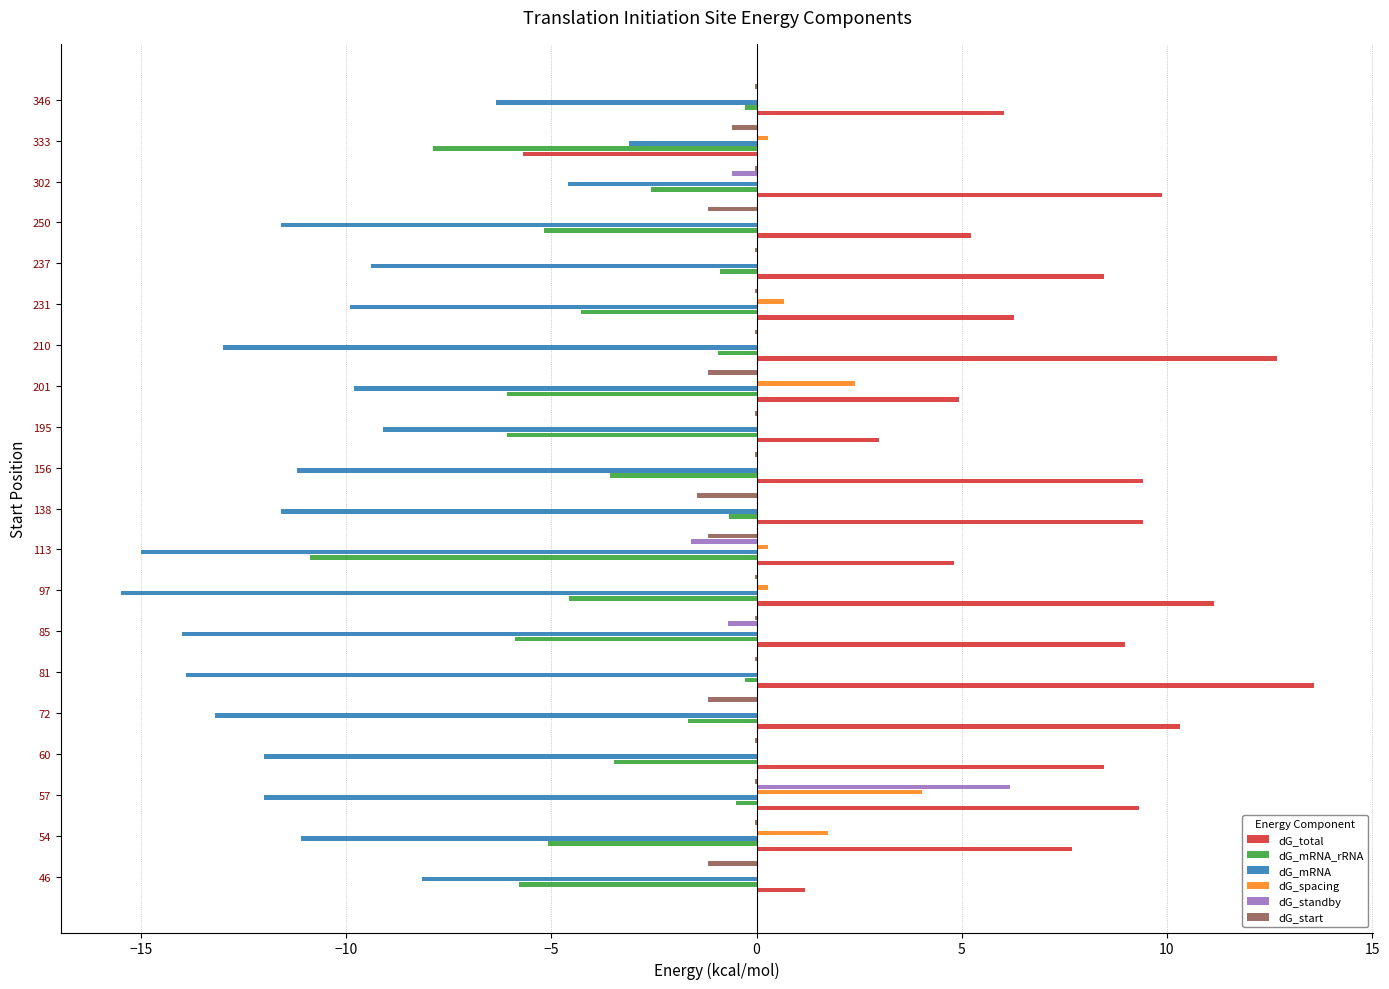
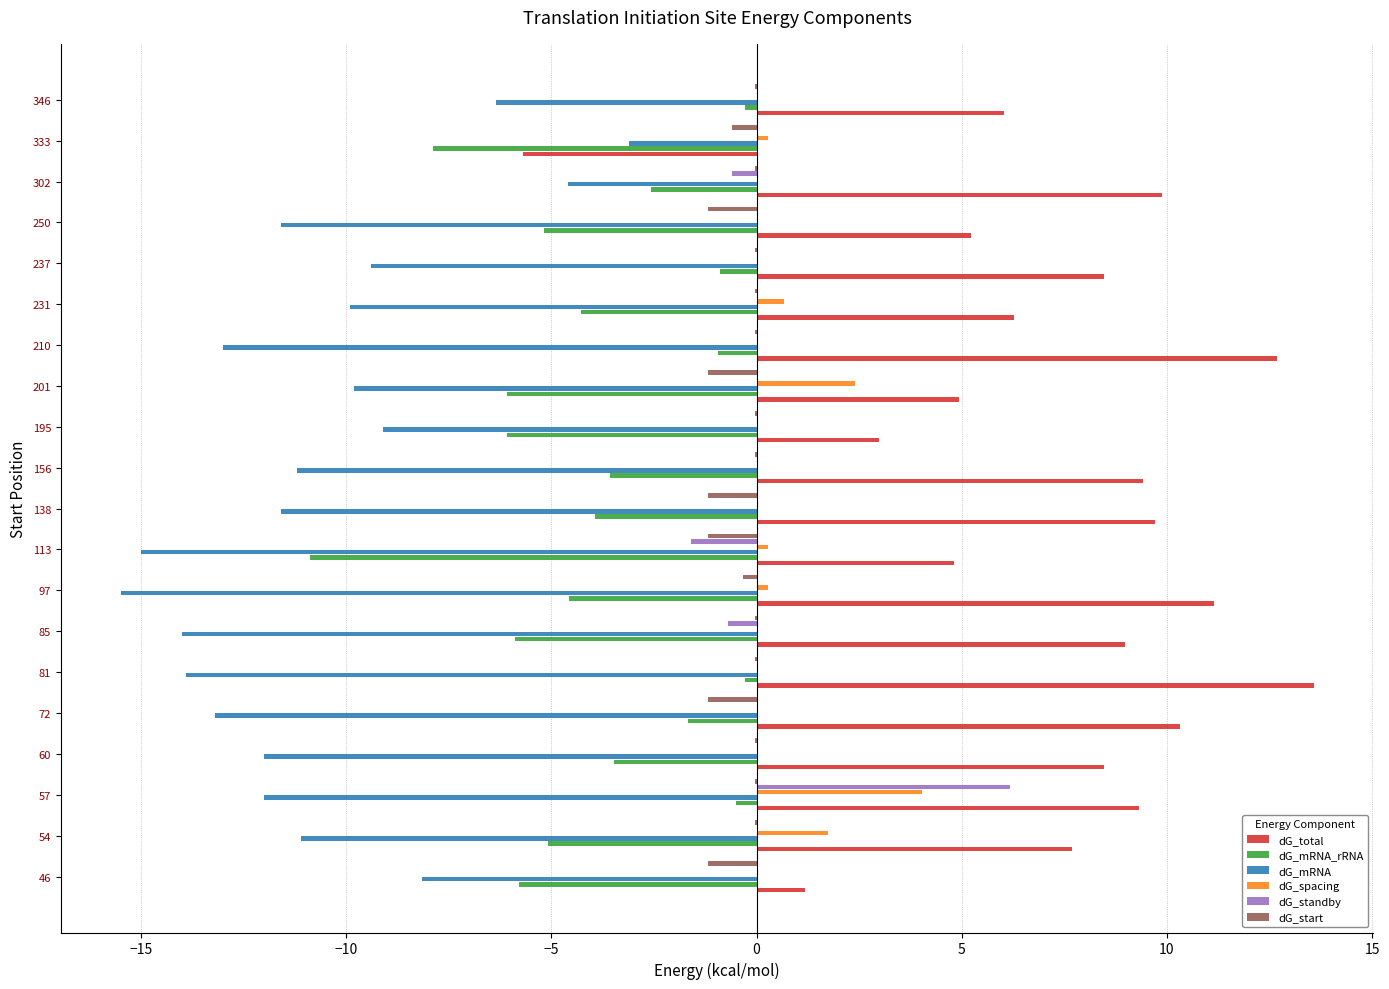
  {
    "dG_total": {
      "346": 6.0,
      "333": -5.7,
      "302": 9.9,
      "250": 5.2,
      "237": 8.5,
      "231": 6.3,
      "210": 12.7,
      "201": 4.9,
      "195": 3.0,
      "156": 9.4,
-     "138": 9.4,
+     "138": 9.7,
      "113": 4.8,
      "97": 11.2,
      "85": 9.0,
      "81": 13.6,
      "72": 10.3,
      "60": 8.5,
      "57": 9.3,
      "54": 7.7,
      "46": 1.2
    },
    "dG_mRNA_rRNA": {
      "346": -0.3,
      "333": -7.9,
      "302": -2.6,
      "250": -5.2,
      "237": -0.9,
      "231": -4.3,
      "210": -0.9,
      "201": -6.1,
      "195": -6.1,
      "156": -3.6,
-     "138": -0.7,
+     "138": -3.9,
      "113": -10.9,
      "97": -4.6,
      "85": -5.9,
      "81": -0.3,
      "72": -1.7,
      "60": -3.5,
      "57": -0.5,
      "54": -5.1,
      "46": -5.8
    },
    "dG_mRNA": {
      "346": -6.4,
      "333": -3.1,
      "302": -4.6,
      "250": -11.6,
      "237": -9.4,
      "231": -9.9,
      "210": -13.0,
      "201": -9.8,
      "195": -9.1,
      "156": -11.2,
      "138": -11.6,
      "113": -15.0,
      "97": -15.5,
      "85": -14.0,
      "81": -13.9,
      "72": -13.2,
      "60": -12.0,
      "57": -12.0,
      "54": -11.1,
      "46": -8.2
    },
    "dG_spacing": {
      "346": 0.0,
      "333": 0.3,
      "237": 0.0,
      "231": 0.7,
      "210": 0.0,
      "201": 2.4,
      "138": 0.0,
      "113": 0.3,
      "97": 0.3,
      "85": 0.0,
      "81": 0.0,
      "72": 0.0,
      "60": 0.0,
      "57": 4.0,
      "54": 1.7
    },
    "dG_standby": {
      "346": 0.0,
      "333": 0.0,
      "302": -0.6,
      "250": 0.0,
      "237": 0.0,
      "231": 0.0,
      "210": 0.0,
      "201": 0.0,
      "195": 0.0,
      "156": 0.0,
      "138": 0.0,
      "113": -1.6,
      "97": 0.0,
      "85": -0.7,
      "81": 0.0,
      "72": 0.0,
      "60": 0.0,
      "57": 6.2,
      "54": 0.0,
      "46": 0.0
    },
    "dG_start": {
      "333": -0.6,
      "250": -1.2,
      "201": -1.2,
-     "138": -1.5,
+     "138": -1.2,
      "113": -1.2,
-     "97": 0.0,
+     "97": -0.3,
      "72": -1.2,
      "46": -1.2
    }
  }
